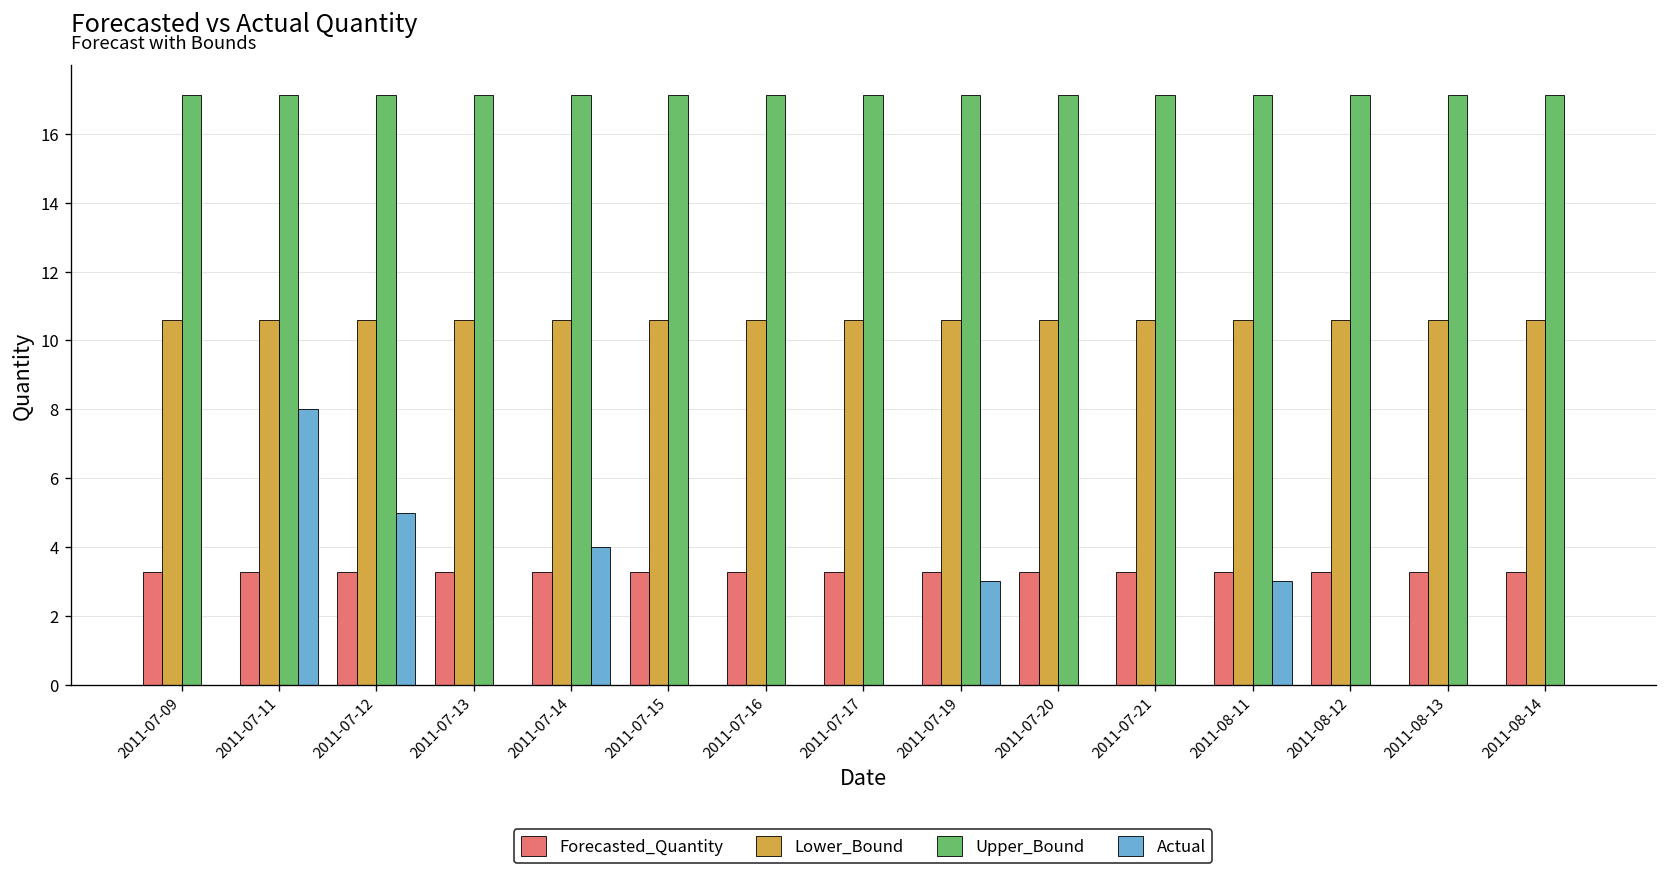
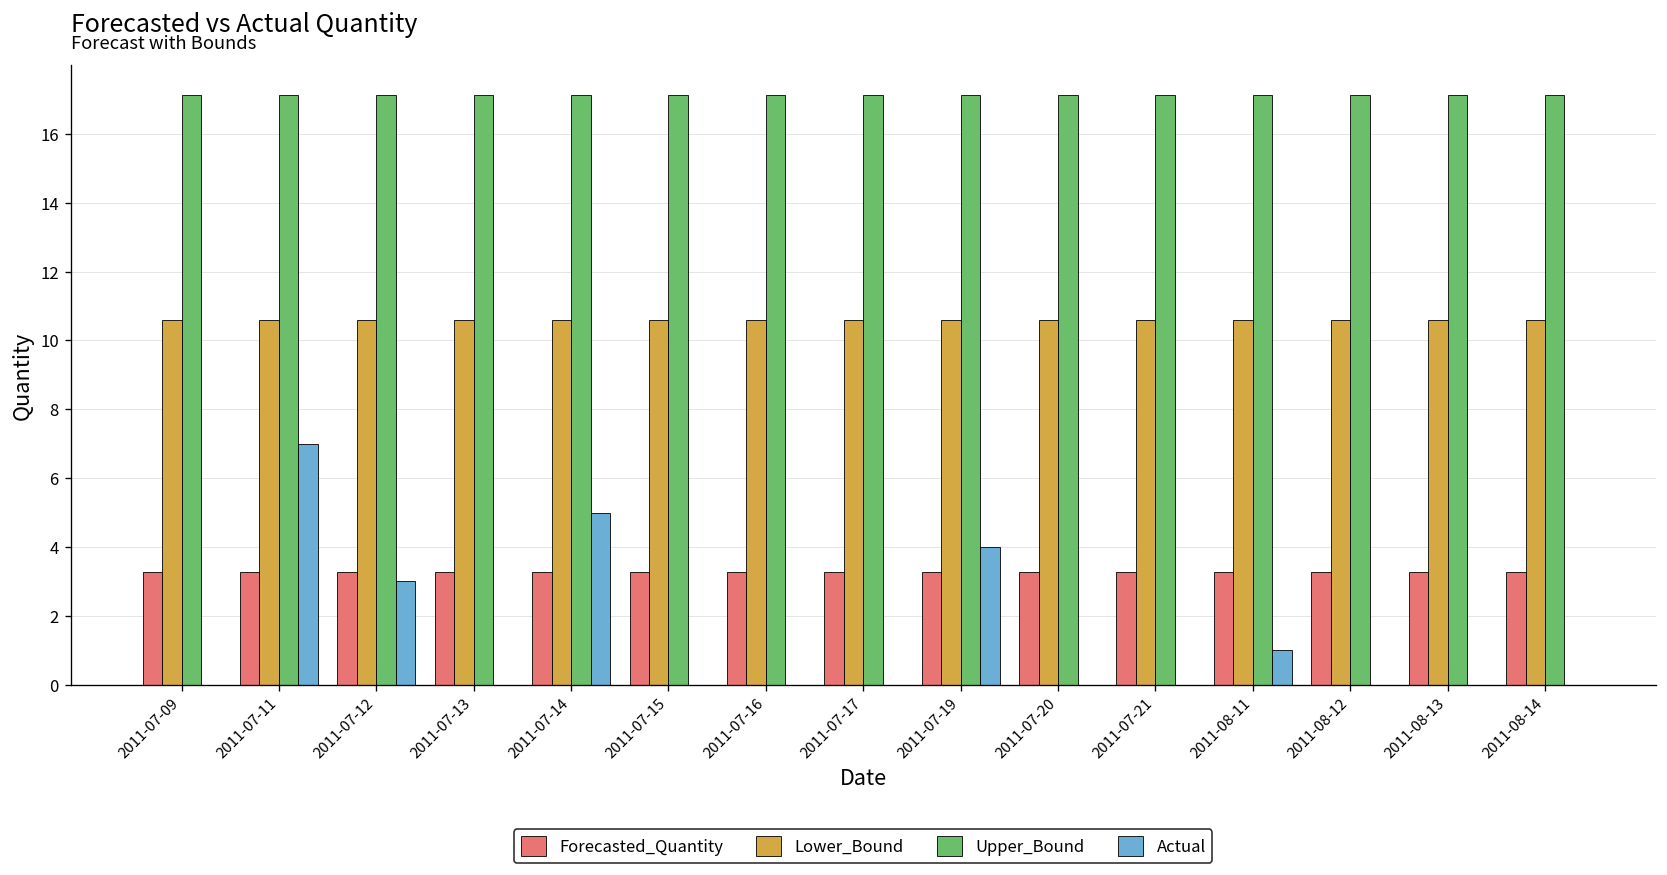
  {
    "Forecasted_Quantity": {
      "2011-07-09": 3.3,
      "2011-07-11": 3.3,
      "2011-07-12": 3.3,
      "2011-07-13": 3.3,
      "2011-07-14": 3.3,
      "2011-07-15": 3.3,
      "2011-07-16": 3.3,
      "2011-07-17": 3.3,
      "2011-07-19": 3.3,
      "2011-07-20": 3.3,
      "2011-07-21": 3.3,
      "2011-08-11": 3.3,
      "2011-08-12": 3.3,
      "2011-08-13": 3.3,
      "2011-08-14": 3.3
    },
    "Lower_Bound": {
      "2011-07-09": 10.6,
      "2011-07-11": 10.6,
      "2011-07-12": 10.6,
      "2011-07-13": 10.6,
      "2011-07-14": 10.6,
      "2011-07-15": 10.6,
      "2011-07-16": 10.6,
      "2011-07-17": 10.6,
      "2011-07-19": 10.6,
      "2011-07-20": 10.6,
      "2011-07-21": 10.6,
      "2011-08-11": 10.6,
      "2011-08-12": 10.6,
      "2011-08-13": 10.6,
      "2011-08-14": 10.6
    },
    "Upper_Bound": {
      "2011-07-09": 17.1,
      "2011-07-11": 17.1,
      "2011-07-12": 17.1,
      "2011-07-13": 17.1,
      "2011-07-14": 17.1,
      "2011-07-15": 17.1,
      "2011-07-16": 17.1,
      "2011-07-17": 17.1,
      "2011-07-19": 17.1,
      "2011-07-20": 17.1,
      "2011-07-21": 17.1,
      "2011-08-11": 17.1,
      "2011-08-12": 17.1,
      "2011-08-13": 17.1,
      "2011-08-14": 17.1
    },
    "Actual": {
      "2011-07-09": 0,
-     "2011-07-11": 8,
-     "2011-07-12": 5,
+     "2011-07-11": 7,
+     "2011-07-12": 3,
      "2011-07-13": 0,
-     "2011-07-14": 4,
+     "2011-07-14": 5,
      "2011-07-15": 0,
      "2011-07-16": 0,
      "2011-07-17": 0,
-     "2011-07-19": 3,
+     "2011-07-19": 4,
      "2011-07-20": 0,
      "2011-07-21": 0,
-     "2011-08-11": 3,
+     "2011-08-11": 1,
      "2011-08-12": 0,
      "2011-08-13": 0,
      "2011-08-14": 0
    }
  }
